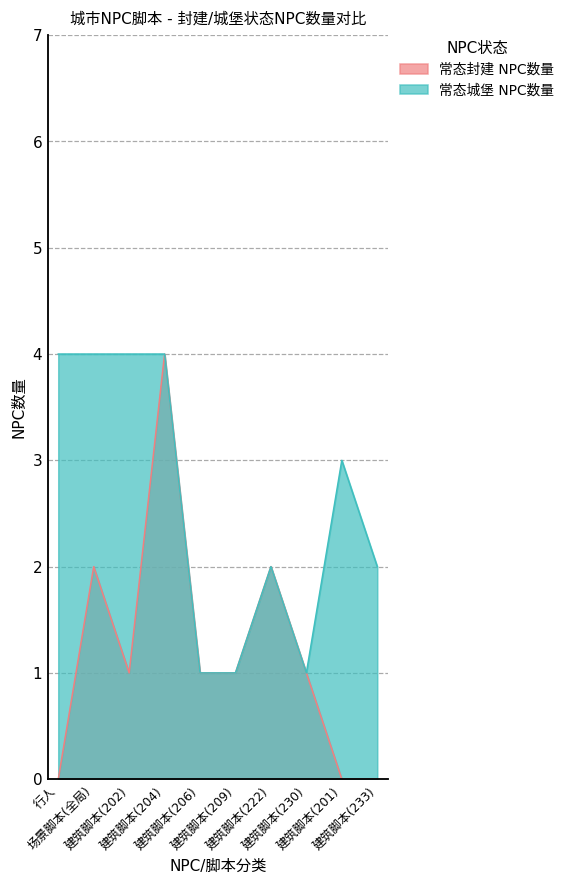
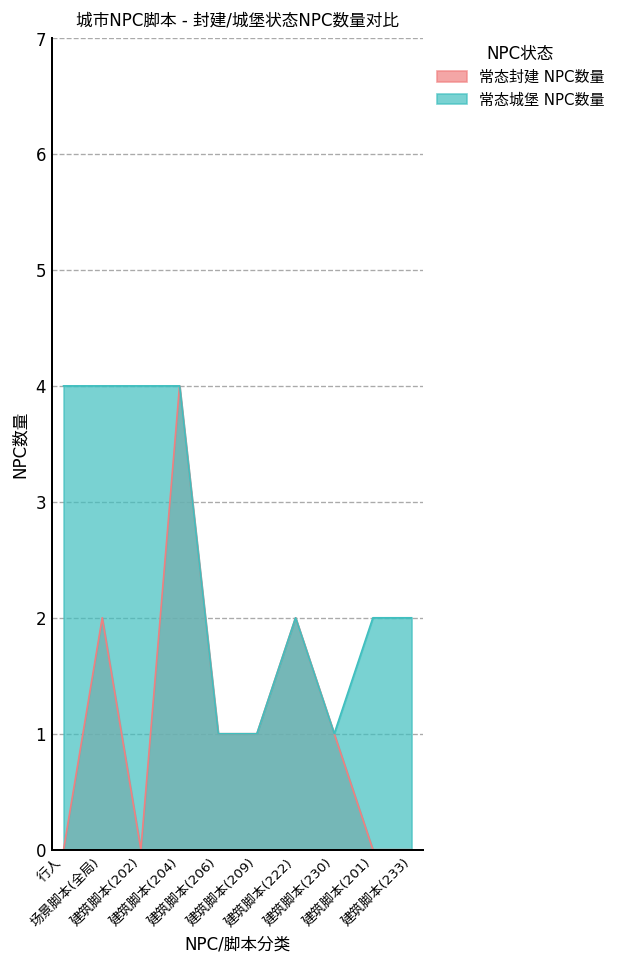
  {
    "常态封建 NPC数量": {
      "行人": 0,
      "场景脚本(全局)": 2,
-     "建筑脚本(202)": 1,
+     "建筑脚本(202)": 0,
      "建筑脚本(201)": 0,
      "建筑脚本(233)": 0
    },
    "常态城堡 NPC数量": {
      "行人": 4,
      "场景脚本(全局)": 4,
      "建筑脚本(202)": 4,
-     "建筑脚本(201)": 3,
+     "建筑脚本(201)": 2,
      "建筑脚本(233)": 2
    }
  }
